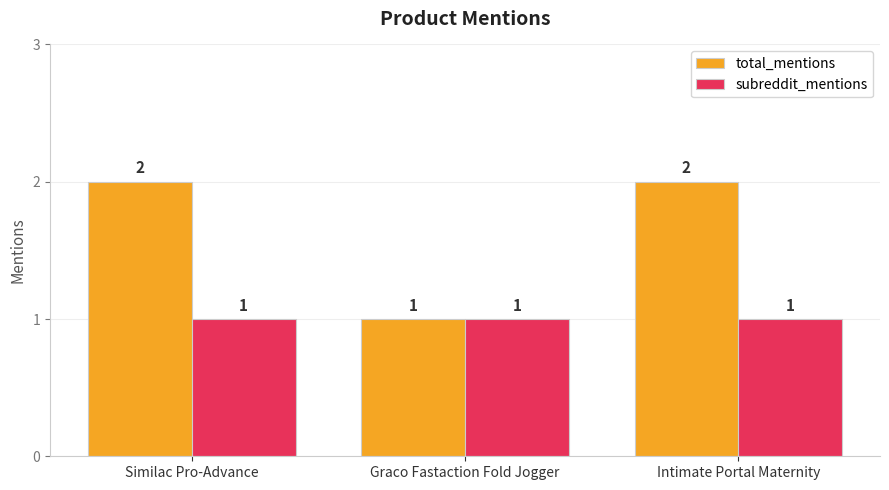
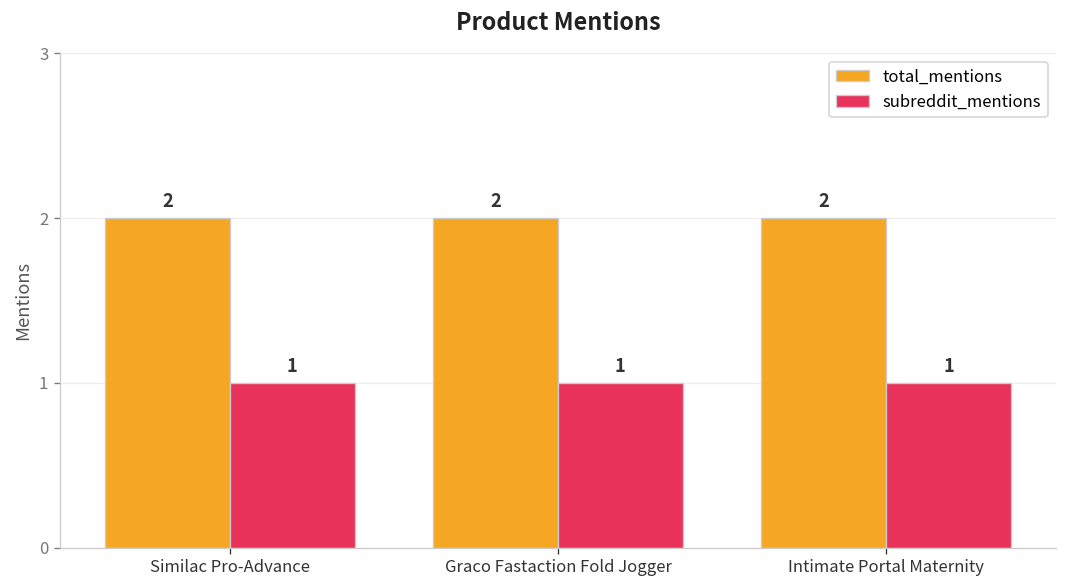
  {
    "total_mentions": {
      "Similac Pro-Advance": 2,
-     "Graco Fastaction Fold Jogger": 1,
+     "Graco Fastaction Fold Jogger": 2,
      "Intimate Portal Maternity": 2
    },
    "subreddit_mentions": {
      "Similac Pro-Advance": 1,
      "Graco Fastaction Fold Jogger": 1,
      "Intimate Portal Maternity": 1
    }
  }
